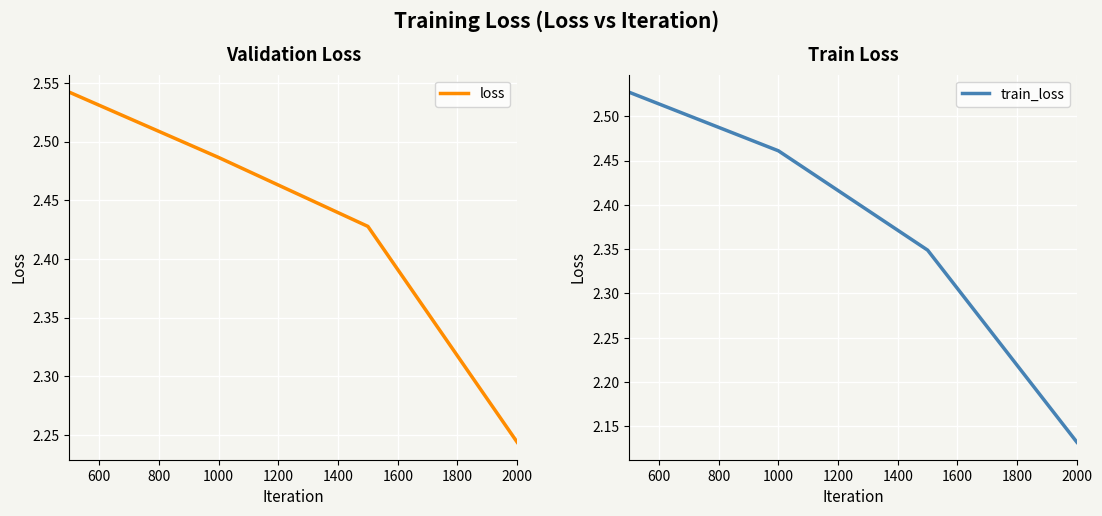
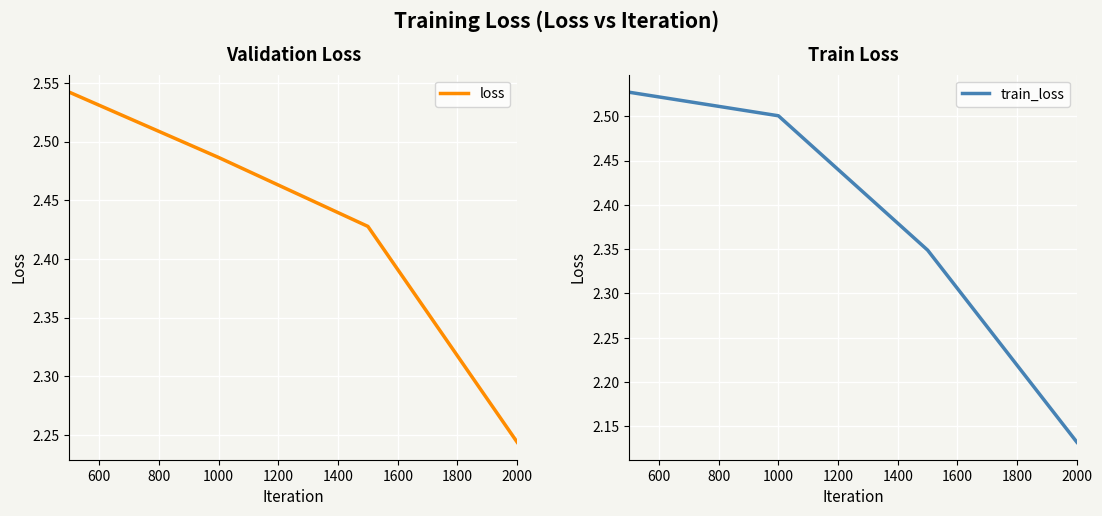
  {
    "Validation Loss": {
      "1000": 2.486,
      "2000": 2.244
    },
    "Train Loss": {
-     "1000": 2.46,
+     "1000": 2.50,
      "2000": 2.13
    }
  }
